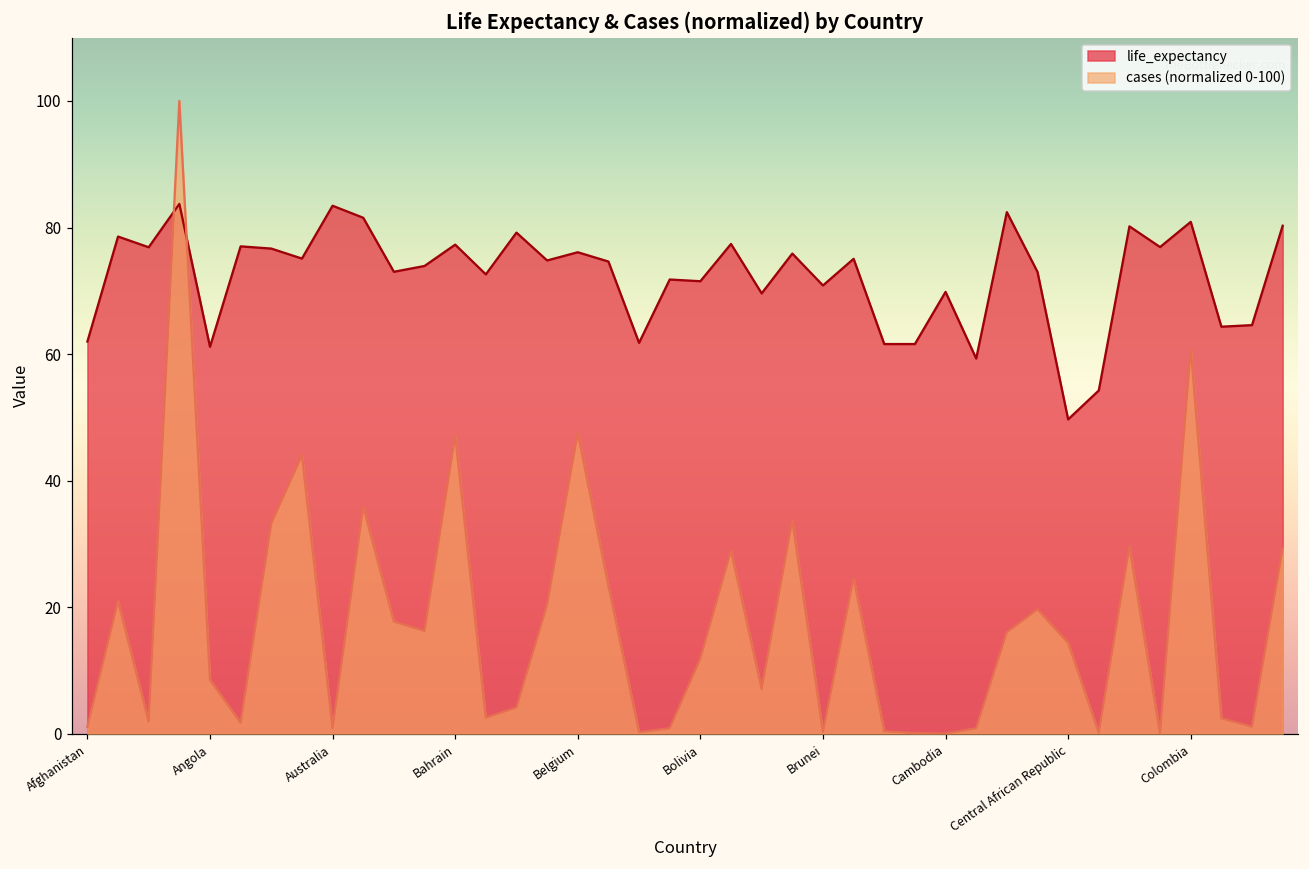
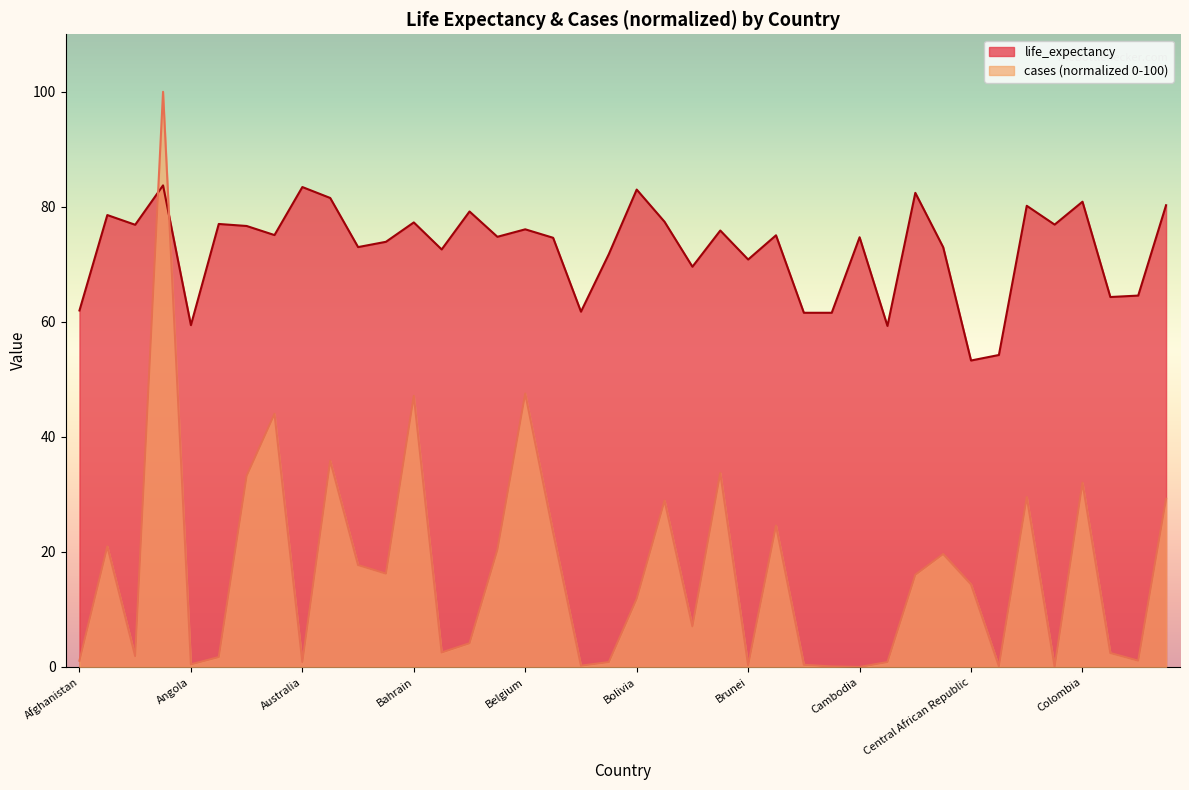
  {
    "life_expectancy": {
      "Afghanistan": 62,
-     "Angola": 61,
+     "Angola": 59,
      "Australia": 83,
      "Bahrain": 77,
      "Belgium": 76,
-     "Bolivia": 72,
+     "Bolivia": 83,
      "Brunei": 71,
-     "Cambodia": 70,
-     "Central African Republic": 50,
+     "Cambodia": 75,
+     "Central African Republic": 53,
      "Colombia": 81
    },
    "cases (normalized 0-100)": {
      "Afghanistan": 1,
-     "Angola": 8,
+     "Angola": 0,
      "Australia": 1,
      "Bahrain": 47,
      "Belgium": 48,
      "Bolivia": 12,
      "Brunei": 0,
      "Cambodia": 0,
      "Central African Republic": 14,
-     "Colombia": 61
+     "Colombia": 32
    }
  }
